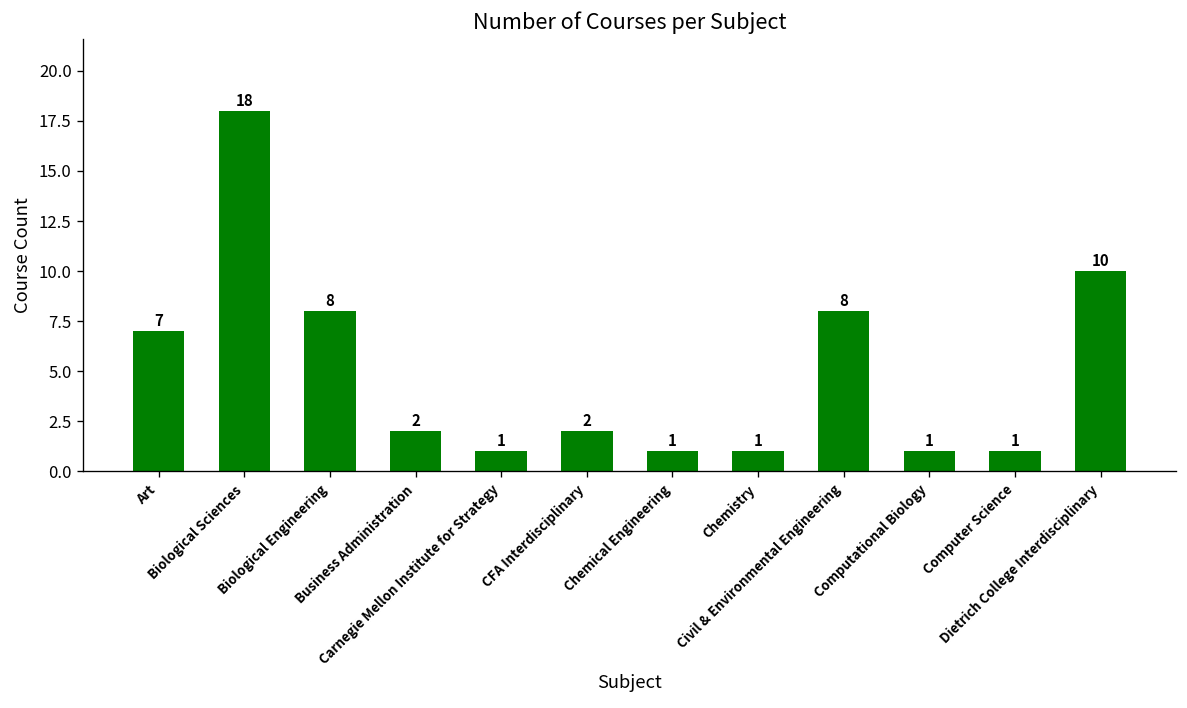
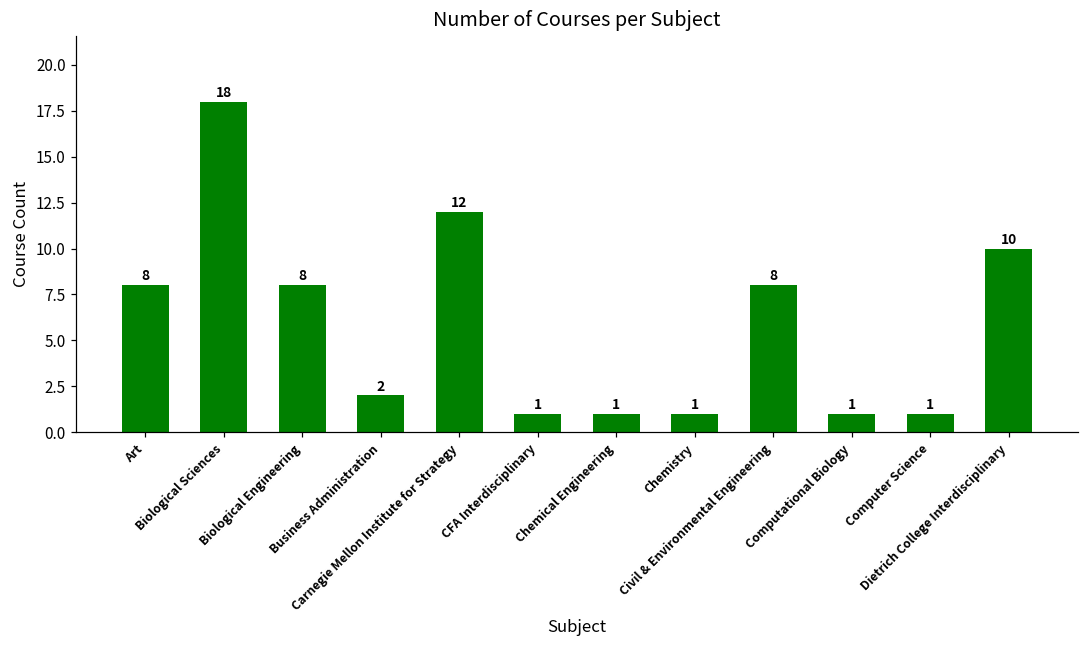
  {
-   "Art": 7,
+   "Art": 8,
    "Biological Sciences": 18,
    "Biological Engineering": 8,
    "Business Administration": 2,
-   "Carnegie Mellon Institute for Strategy": 1,
-   "CFA Interdisciplinary": 2,
+   "Carnegie Mellon Institute for Strategy": 12,
+   "CFA Interdisciplinary": 1,
    "Chemical Engineering": 1,
    "Chemistry": 1,
    "Civil & Environmental Engineering": 8,
    "Computational Biology": 1,
    "Computer Science": 1,
    "Dietrich College Interdisciplinary": 10
  }
